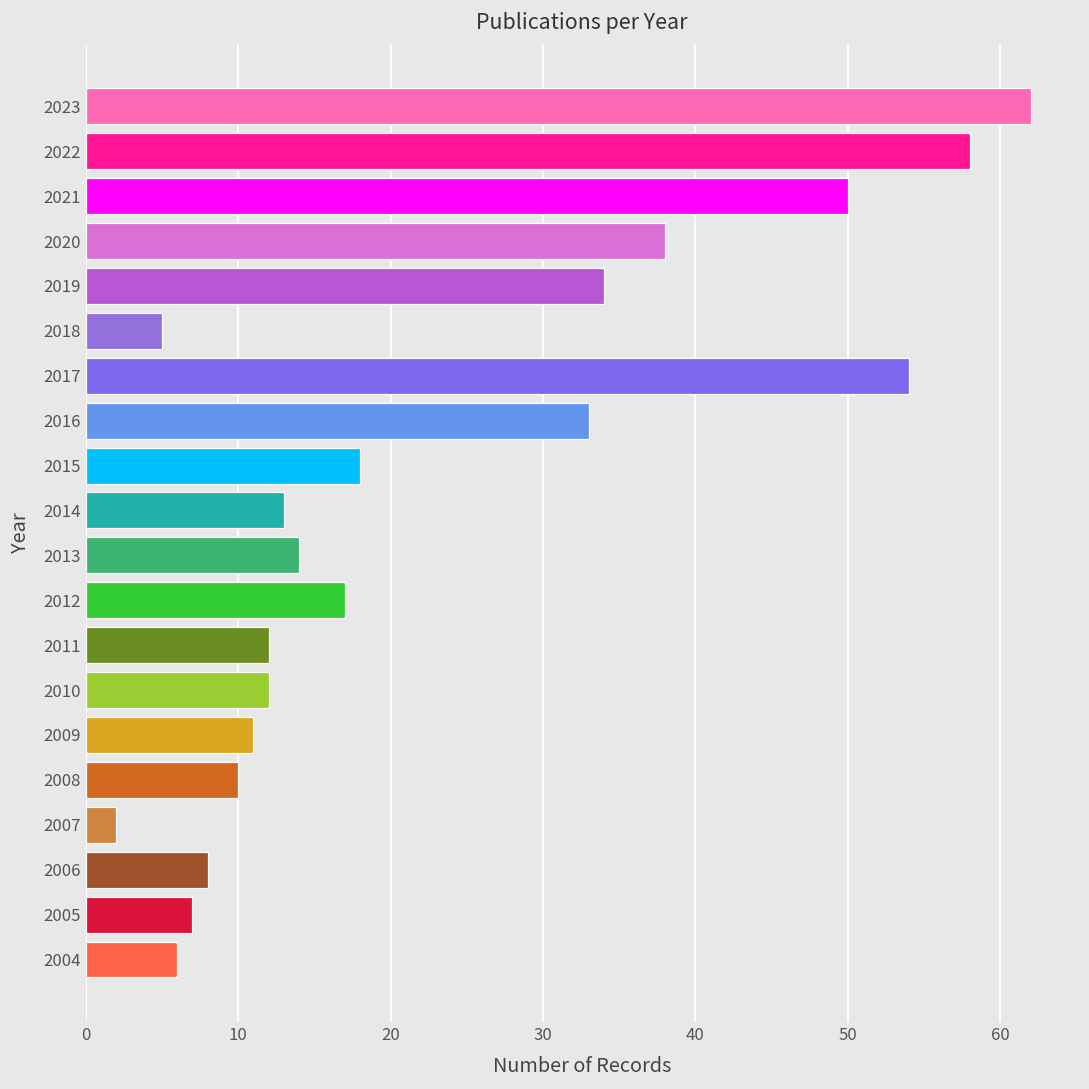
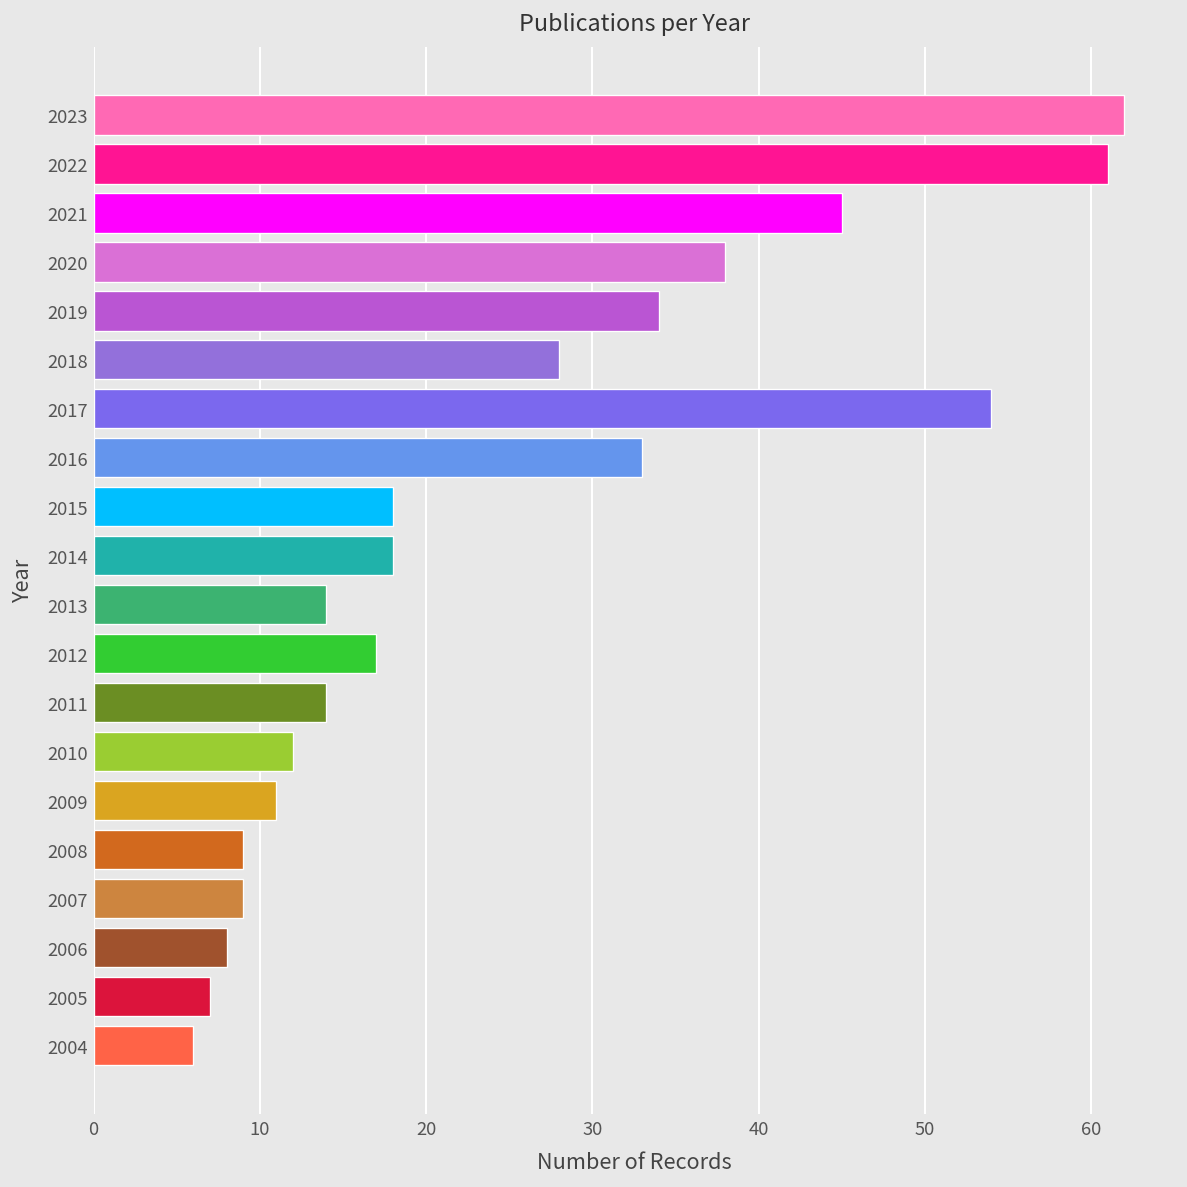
  {
    "2023": 62,
-   "2022": 58,
-   "2021": 50,
+   "2022": 61,
+   "2021": 45,
    "2020": 38,
    "2019": 34,
-   "2018": 5,
+   "2018": 28,
    "2017": 54,
    "2016": 33,
    "2015": 18,
-   "2014": 13,
+   "2014": 18,
    "2013": 14,
    "2012": 17,
-   "2011": 12,
+   "2011": 14,
    "2010": 12,
    "2009": 11,
-   "2008": 10,
-   "2007": 2,
+   "2008": 9,
+   "2007": 9,
    "2006": 8,
    "2005": 7,
    "2004": 6
  }
